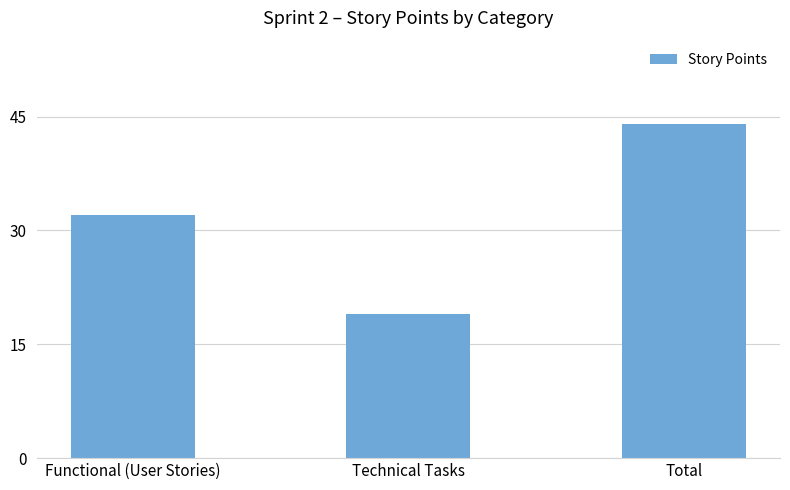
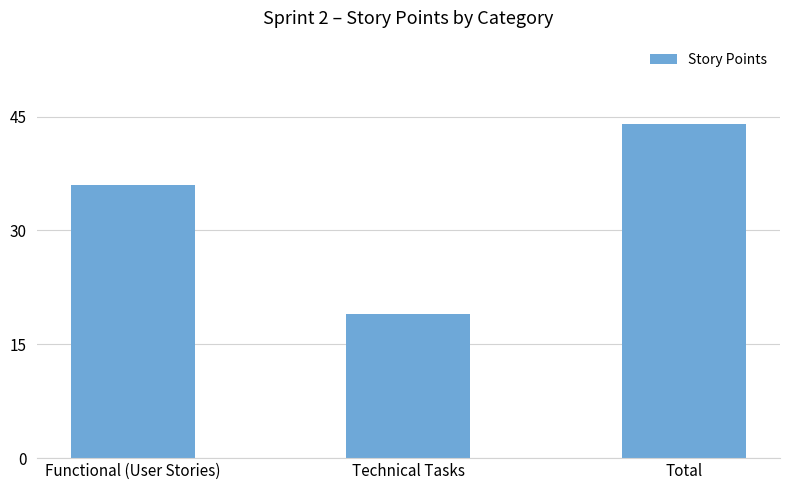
  {
-   "Functional (User Stories)": 32,
+   "Functional (User Stories)": 36,
    "Technical Tasks": 19,
    "Total": 44
  }
